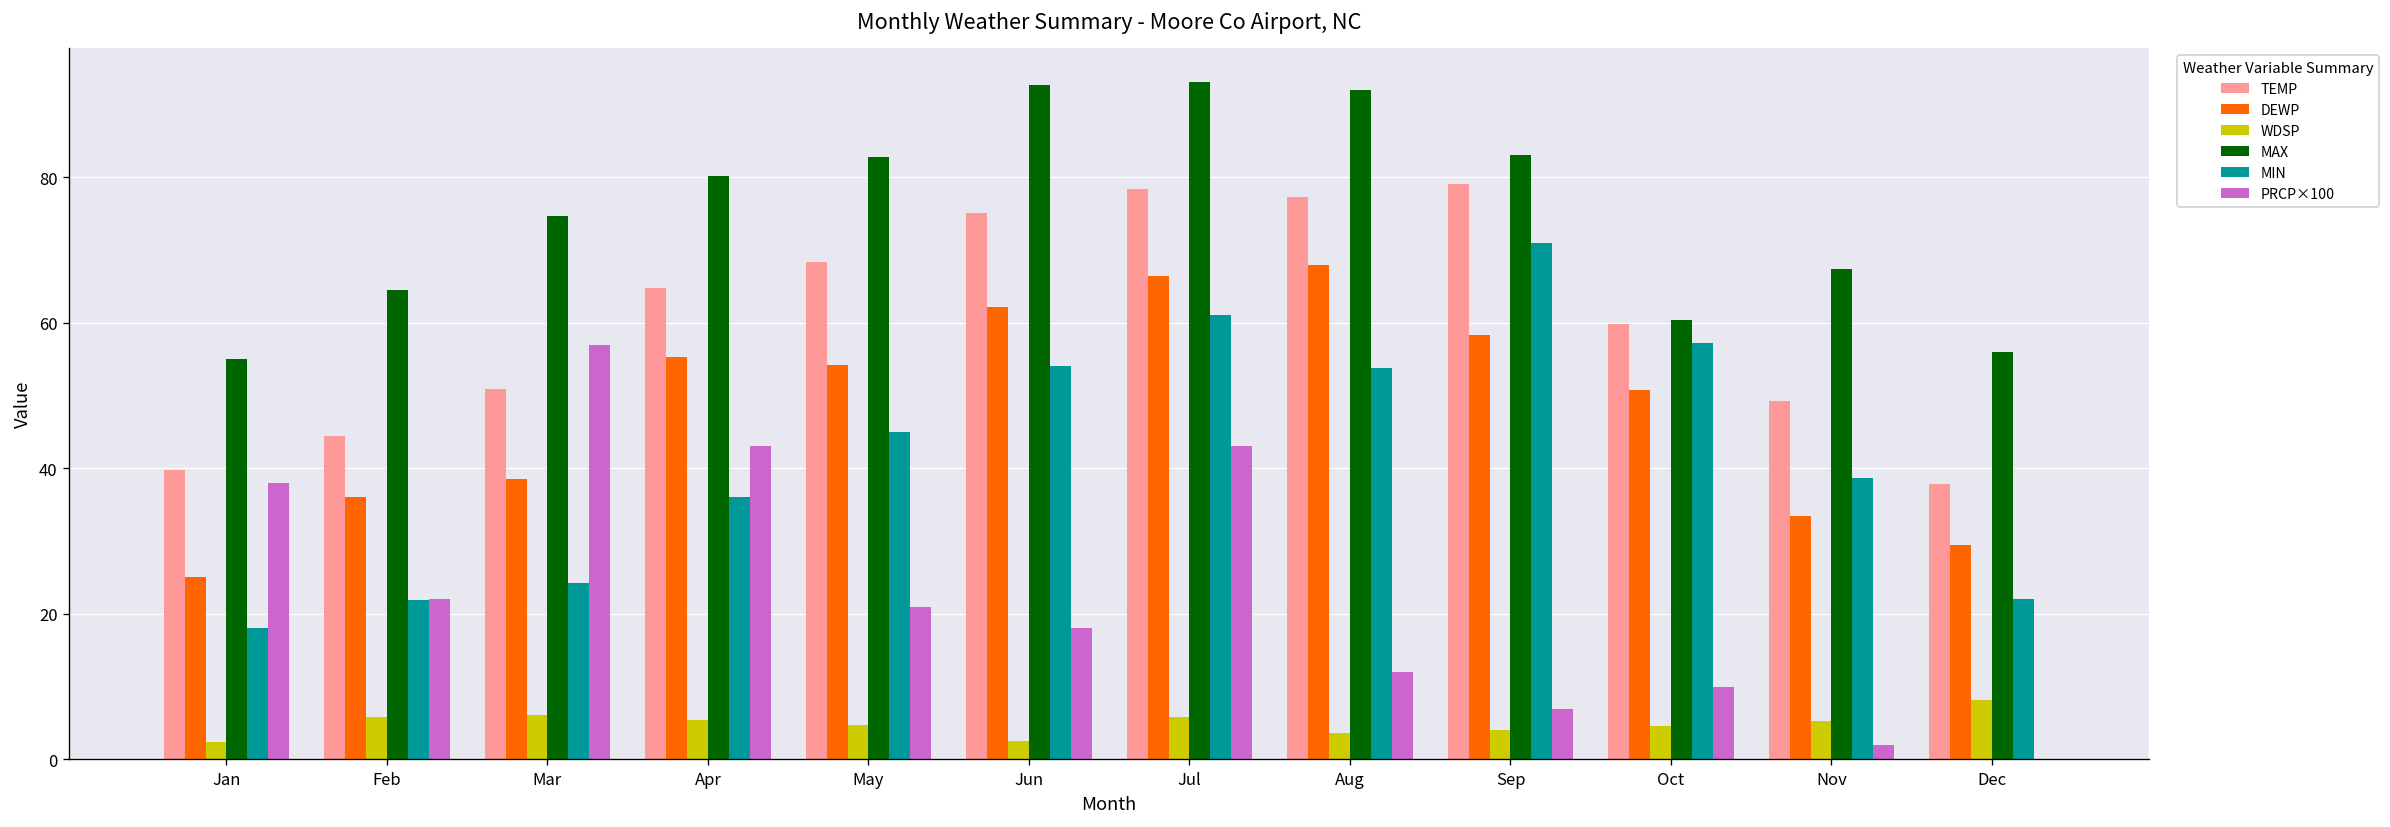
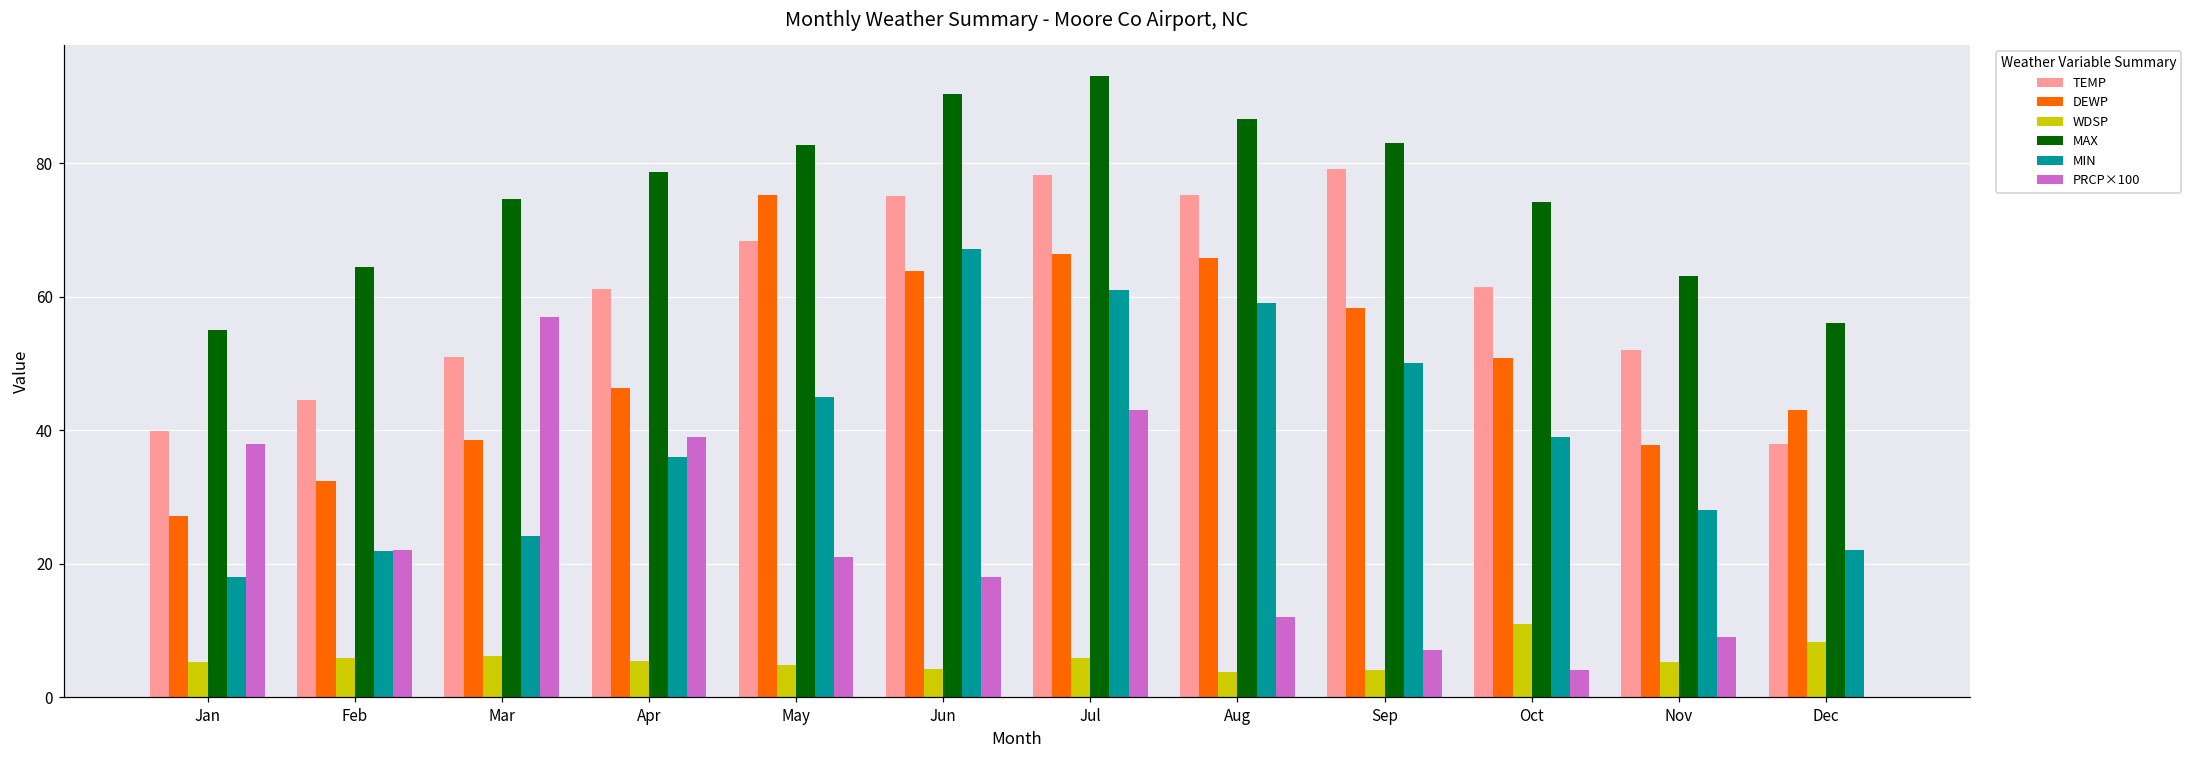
  {
    "TEMP": {
      "Jan": 40,
      "Feb": 45,
      "Mar": 51,
-     "Apr": 65,
+     "Apr": 61,
      "May": 68,
      "Jun": 75,
      "Jul": 78,
-     "Aug": 77,
+     "Aug": 75,
      "Sep": 79,
-     "Oct": 60,
-     "Nov": 49,
+     "Oct": 62,
+     "Nov": 52,
      "Dec": 38
    },
    "DEWP": {
-     "Jan": 25,
-     "Feb": 36,
+     "Jan": 27,
+     "Feb": 32,
      "Mar": 39,
-     "Apr": 55,
-     "May": 54,
-     "Jun": 62,
+     "Apr": 46,
+     "May": 75,
+     "Jun": 64,
      "Jul": 66,
-     "Aug": 68,
+     "Aug": 66,
      "Sep": 58,
      "Oct": 51,
-     "Nov": 34,
-     "Dec": 30
+     "Nov": 38,
+     "Dec": 43
    },
    "WDSP": {
-     "Jan": 2,
+     "Jan": 5,
      "Feb": 6,
      "Mar": 6,
      "Apr": 5,
      "May": 5,
-     "Jun": 3,
+     "Jun": 4,
      "Jul": 6,
      "Aug": 4,
      "Sep": 4,
-     "Oct": 5,
+     "Oct": 11,
      "Nov": 5,
      "Dec": 8
    },
    "MAX": {
      "Jan": 55,
      "Feb": 65,
      "Mar": 75,
-     "Apr": 80,
+     "Apr": 79,
      "May": 83,
-     "Jun": 93,
+     "Jun": 90,
      "Jul": 93,
-     "Aug": 92,
+     "Aug": 87,
      "Sep": 83,
-     "Oct": 60,
-     "Nov": 67,
+     "Oct": 74,
+     "Nov": 63,
      "Dec": 56
    },
    "MIN": {
      "Jan": 18,
      "Feb": 22,
      "Mar": 24,
      "Apr": 36,
      "May": 45,
-     "Jun": 54,
+     "Jun": 67,
      "Jul": 61,
-     "Aug": 54,
-     "Sep": 71,
-     "Oct": 57,
-     "Nov": 39,
+     "Aug": 59,
+     "Sep": 50,
+     "Oct": 39,
+     "Nov": 28,
      "Dec": 22
    },
    "PRCP×100": {
      "Jan": 38,
      "Feb": 22,
      "Mar": 57,
-     "Apr": 43,
+     "Apr": 39,
      "May": 21,
      "Jun": 18,
      "Jul": 43,
      "Aug": 12,
      "Sep": 7,
-     "Oct": 10,
-     "Nov": 2,
+     "Oct": 4,
+     "Nov": 9,
      "Dec": 0
    }
  }
